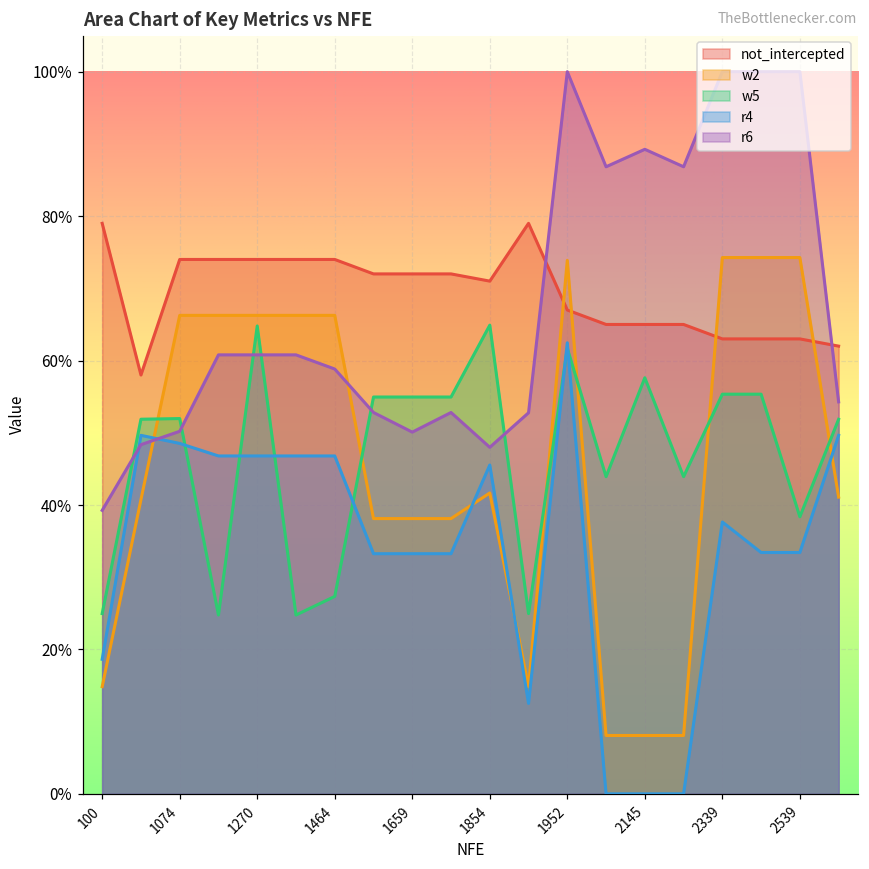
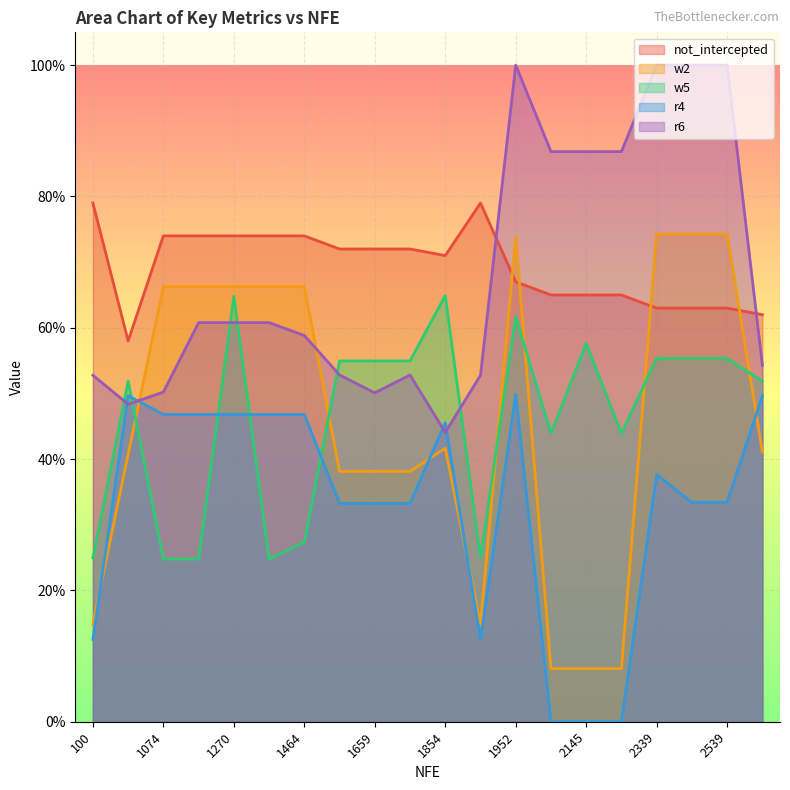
  {
    "w5": {
      "100": "25%",
-     "1074": "52%",
+     "1074": "25%",
      "1270": "65%",
      "1464": "27%",
      "1659": "55%",
      "1854": "65%",
      "1952": "62%",
      "2145": "58%",
      "2339": "55%",
-     "2539": "38%"
+     "2539": "55%"
    },
    "r4": {
-     "100": "19%",
-     "1074": "49%",
+     "100": "13%",
+     "1074": "47%",
      "1270": "47%",
      "1464": "47%",
      "1659": "33%",
      "1854": "46%",
-     "1952": "62%",
+     "1952": "50%",
      "2145": "0%",
      "2339": "38%",
      "2539": "33%"
    },
    "r6": {
-     "100": "39%",
+     "100": "53%",
      "1074": "50%",
      "1270": "61%",
      "1464": "59%",
      "1659": "50%",
-     "1854": "48%",
+     "1854": "44%",
      "1952": "100%",
-     "2145": "89%"
+     "2145": "87%"
    }
  }
